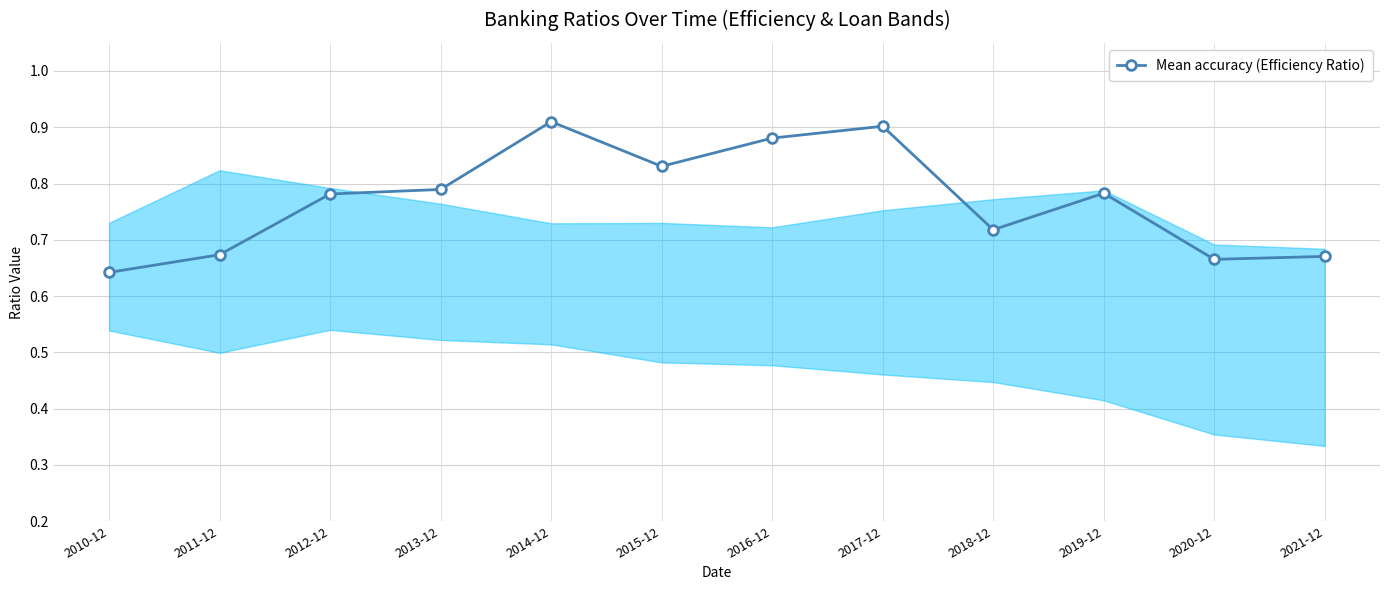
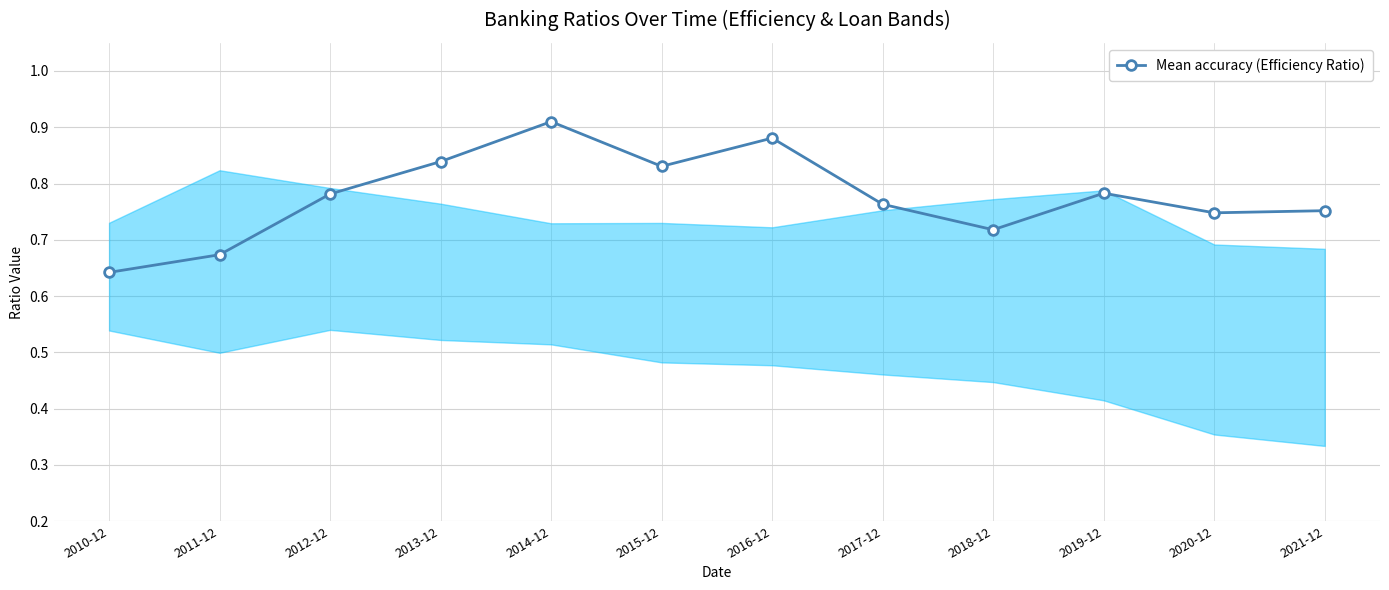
  {
    "Mean accuracy (Efficiency Ratio)": {
      "2010-12": 0.64,
      "2011-12": 0.67,
      "2012-12": 0.78,
-     "2013-12": 0.79,
+     "2013-12": 0.84,
      "2014-12": 0.91,
      "2015-12": 0.83,
      "2016-12": 0.88,
-     "2017-12": 0.90,
+     "2017-12": 0.76,
      "2018-12": 0.72,
      "2019-12": 0.78,
-     "2020-12": 0.67,
-     "2021-12": 0.67
+     "2020-12": 0.75,
+     "2021-12": 0.75
    }
  }
